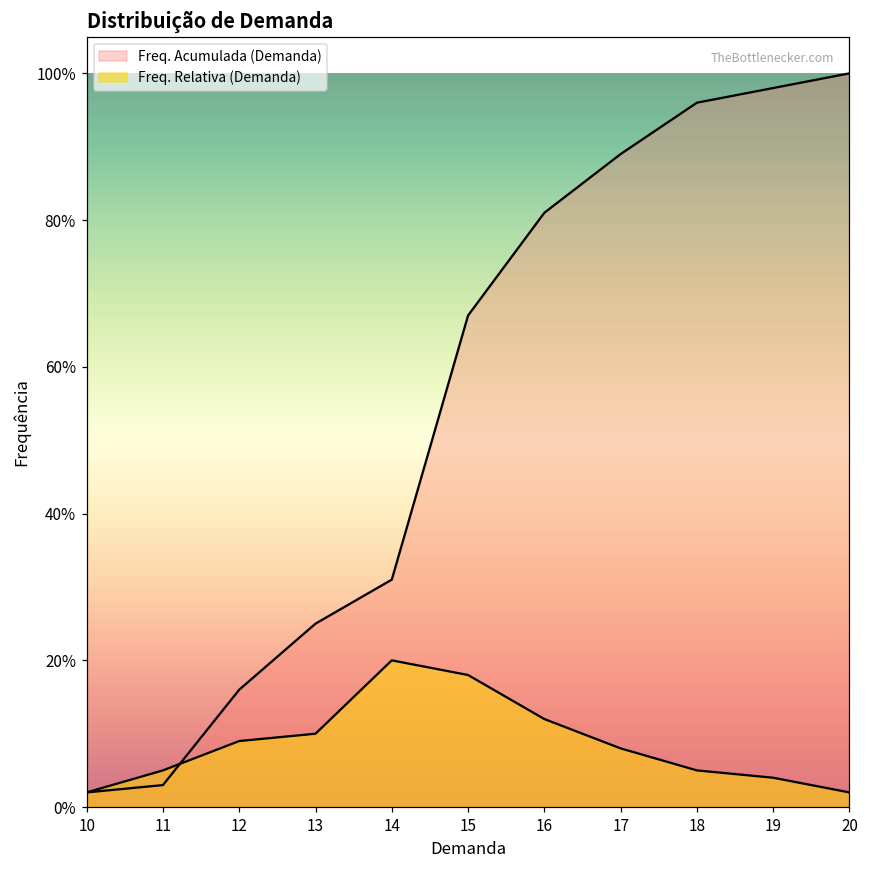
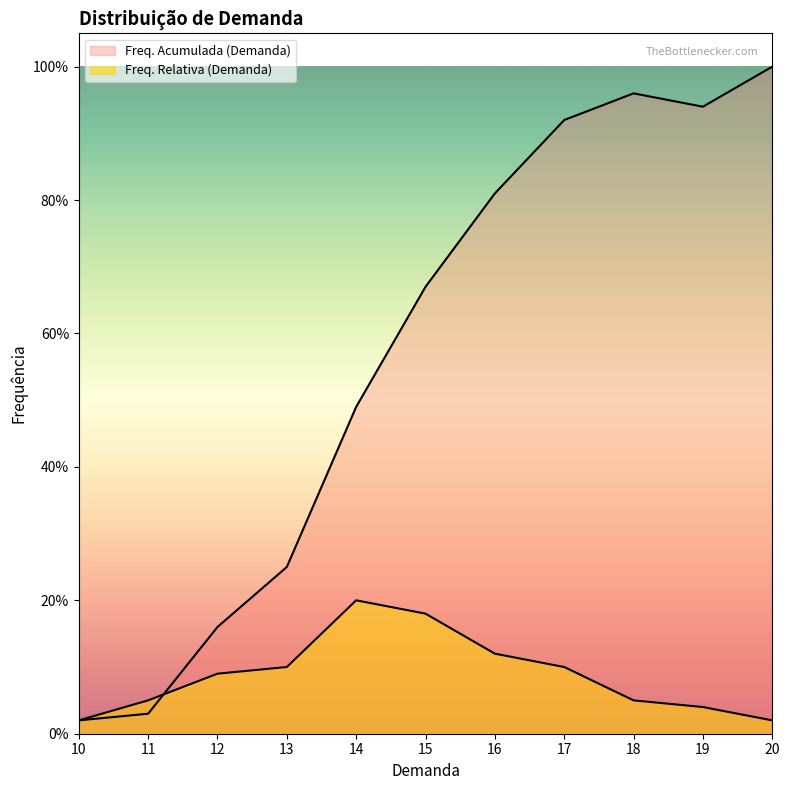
  {
    "Freq. Acumulada (Demanda)": {
      "11": "3%",
      "12": "16%",
      "13": "25%",
-     "14": "31%",
+     "14": "49%",
      "15": "67%",
      "16": "81%",
-     "17": "89%",
+     "17": "92%",
      "18": "96%",
-     "19": "98%",
+     "19": "94%",
      "20": "100%"
    },
    "Freq. Relativa (Demanda)": {
      "11": "5%",
      "12": "9%",
      "13": "10%",
      "14": "20%",
      "15": "18%",
      "16": "12%",
-     "17": "8%",
+     "17": "10%",
      "18": "5%",
      "19": "4%",
      "20": "2%"
    }
  }
